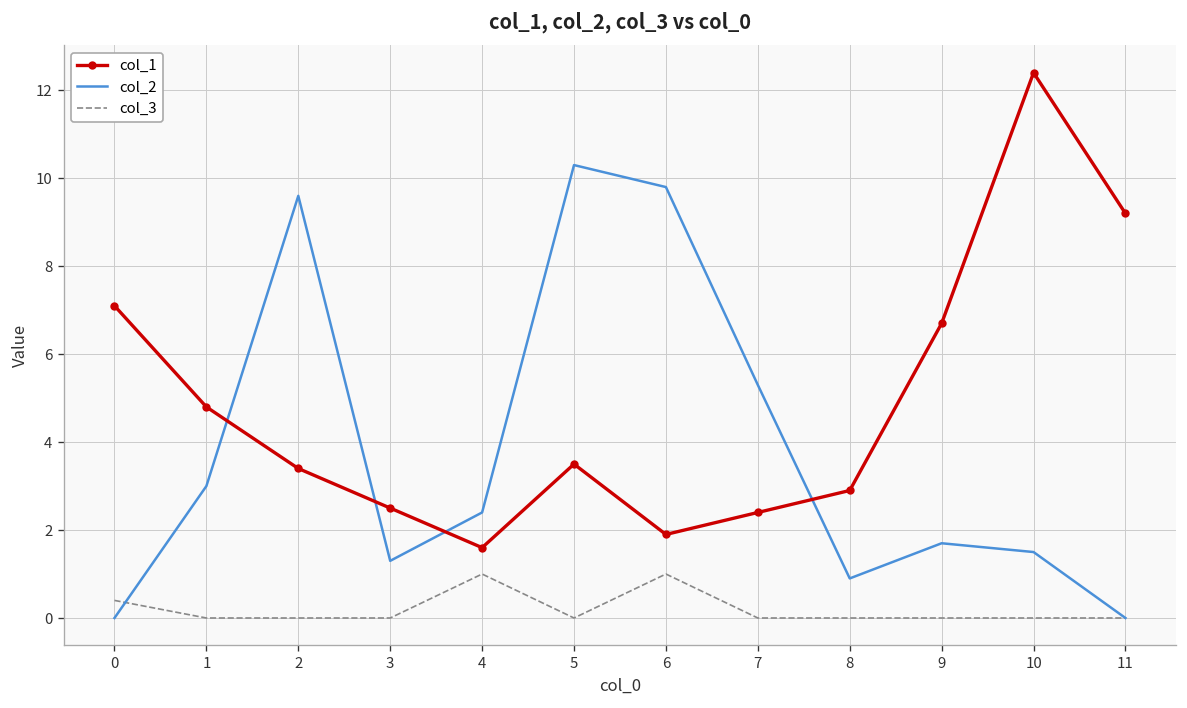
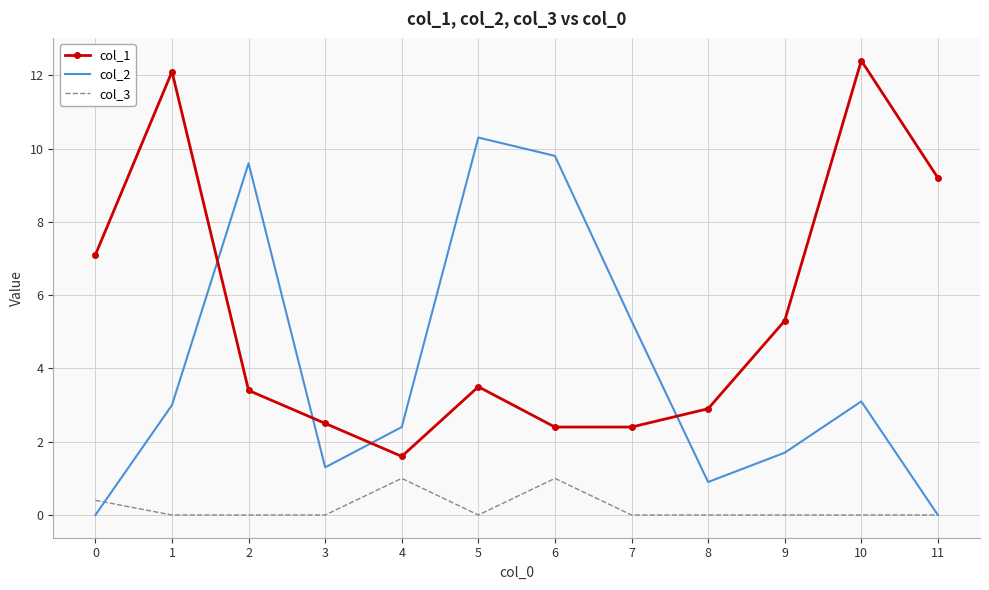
  {
    "col_1": {
      "0": 7.1,
-     "1": 4.8,
+     "1": 12.1,
      "2": 3.4,
      "3": 2.5,
      "4": 1.6,
      "5": 3.5,
-     "6": 1.9,
+     "6": 2.4,
      "7": 2.4,
      "8": 2.9,
-     "9": 6.7,
+     "9": 5.3,
      "10": 12.4,
      "11": 9.2
    },
    "col_2": {
      "0": 0.0,
      "1": 3.0,
      "2": 9.6,
      "3": 1.3,
      "4": 2.4,
      "5": 10.3,
      "6": 9.8,
      "7": 5.3,
      "8": 0.9,
      "9": 1.7,
-     "10": 1.5
+     "10": 3.1
    },
    "col_3": {
      "0": 0.4,
      "1": 0.0,
      "2": 0.0,
      "3": 0.0,
      "4": 1.0,
      "5": 0.0,
      "6": 1.0,
      "7": 0.0,
      "8": 0.0,
      "9": 0.0,
      "10": 0.0
    }
  }
